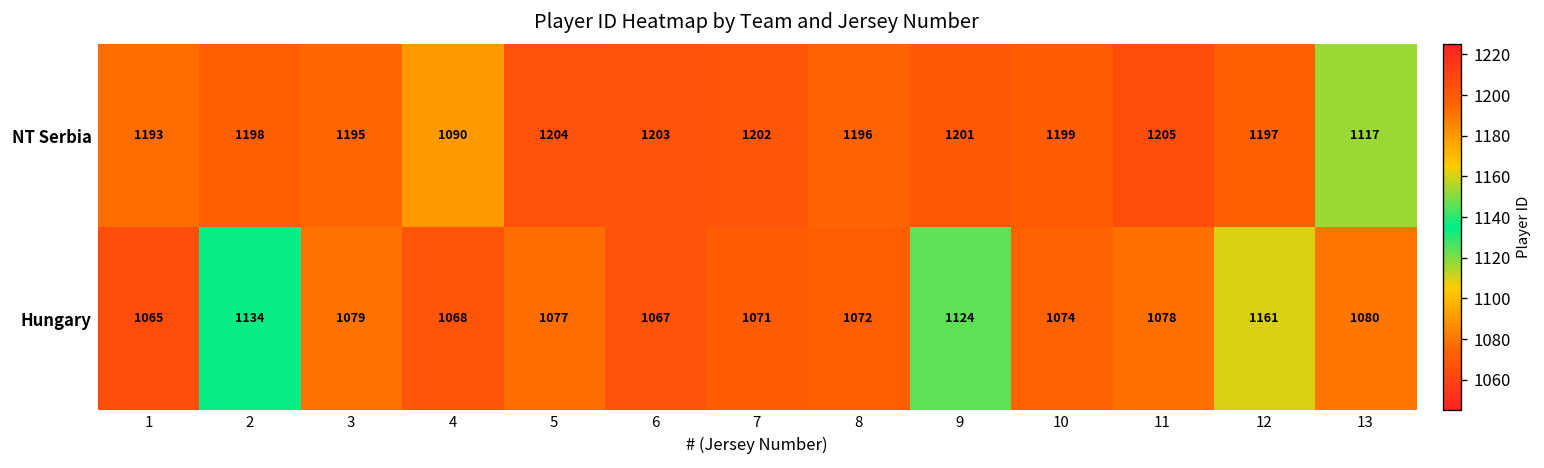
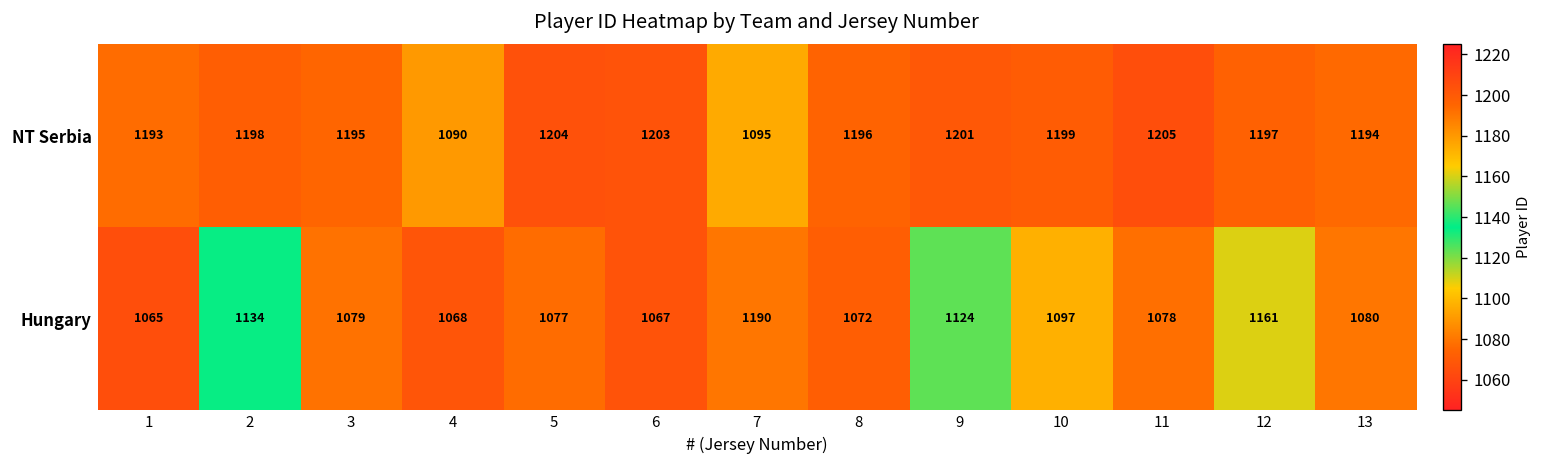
  {
    "NT Serbia": {
      "1": 1193,
      "2": 1198,
      "3": 1195,
      "4": 1090,
      "5": 1204,
      "6": 1203,
-     "7": 1202,
+     "7": 1095,
      "8": 1196,
      "9": 1201,
      "10": 1199,
      "11": 1205,
      "12": 1197,
-     "13": 1117
+     "13": 1194
    },
    "Hungary": {
      "1": 1065,
      "2": 1134,
      "3": 1079,
      "4": 1068,
      "5": 1077,
      "6": 1067,
-     "7": 1071,
+     "7": 1190,
      "8": 1072,
      "9": 1124,
-     "10": 1074,
+     "10": 1097,
      "11": 1078,
      "12": 1161,
      "13": 1080
    }
  }
